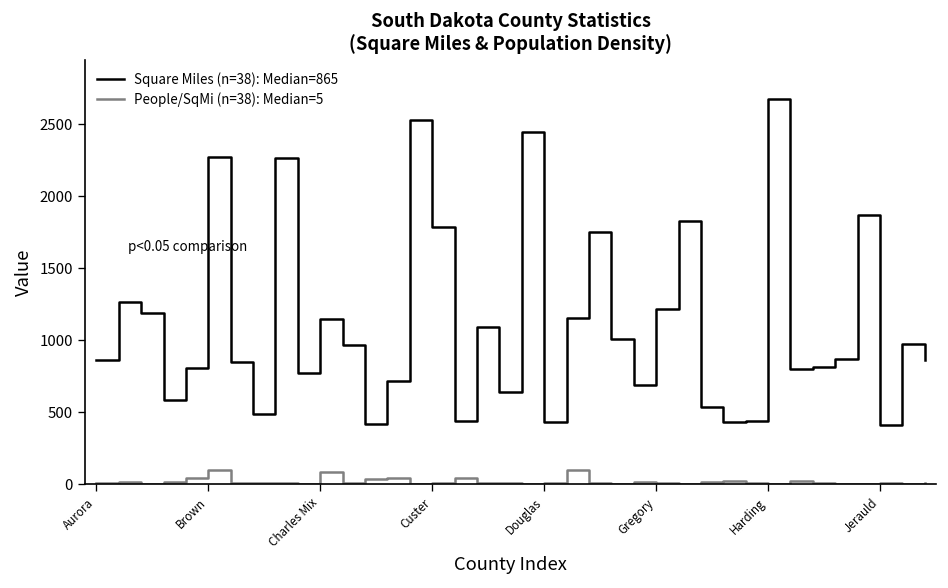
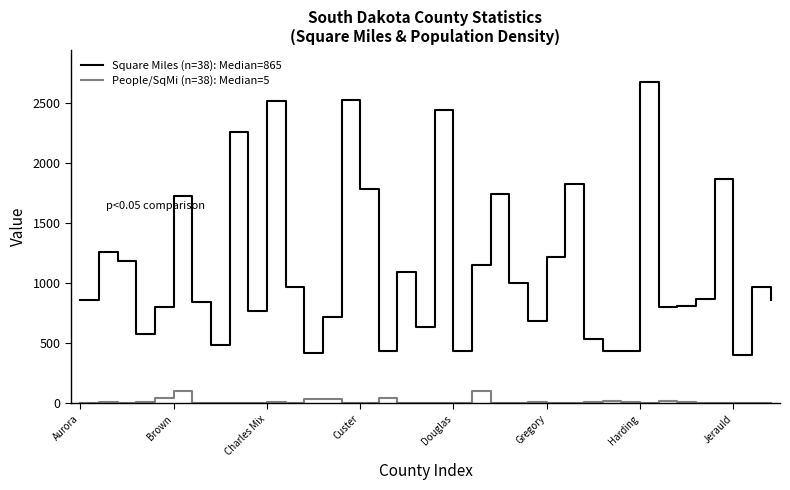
  {
    "Square Miles (n=38): Median=865": {
      "Aurora": 860,
-     "Brown": 2270,
-     "Charles Mix": 1150,
+     "Brown": 1730,
+     "Charles Mix": 2520,
      "Custer": 1790,
      "Douglas": 430,
      "Gregory": 1220,
      "Harding": 2680,
      "Jerauld": 410
    },
    "People/SqMi (n=38): Median=5": {
      "Aurora": 0,
      "Brown": 100,
-     "Charles Mix": 80,
+     "Charles Mix": 10,
      "Custer": 10,
      "Douglas": 10,
      "Gregory": 0,
      "Harding": 0,
      "Jerauld": 0
    }
  }
